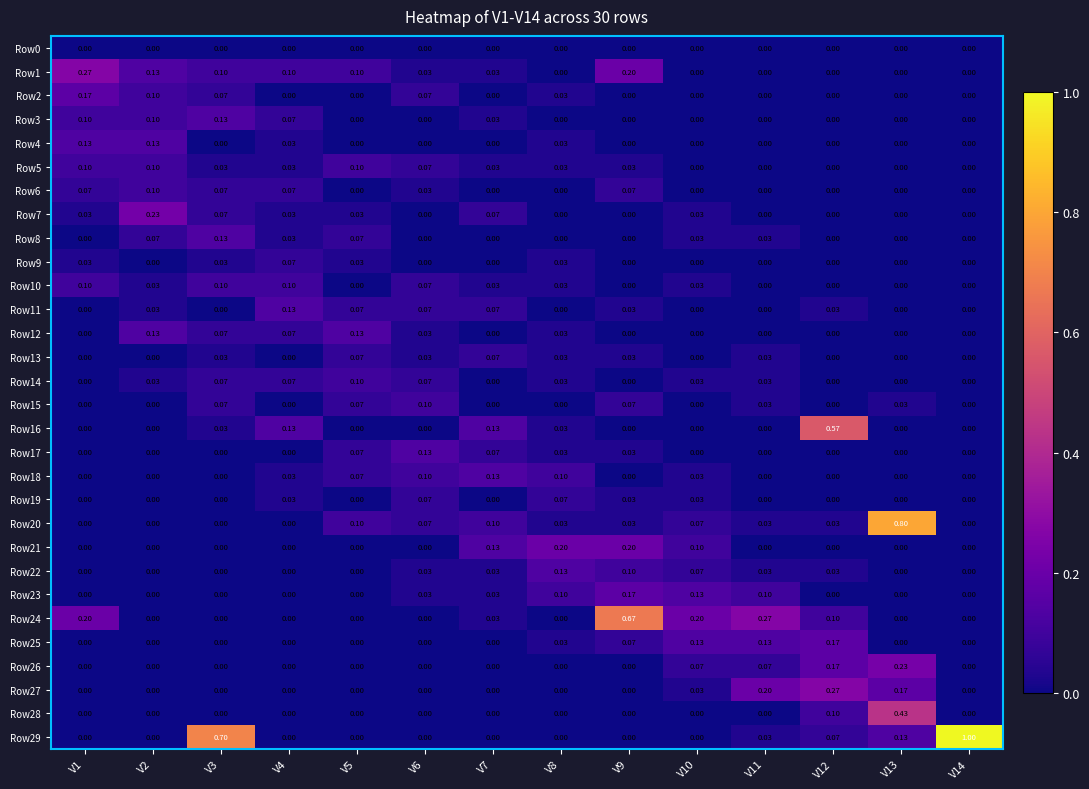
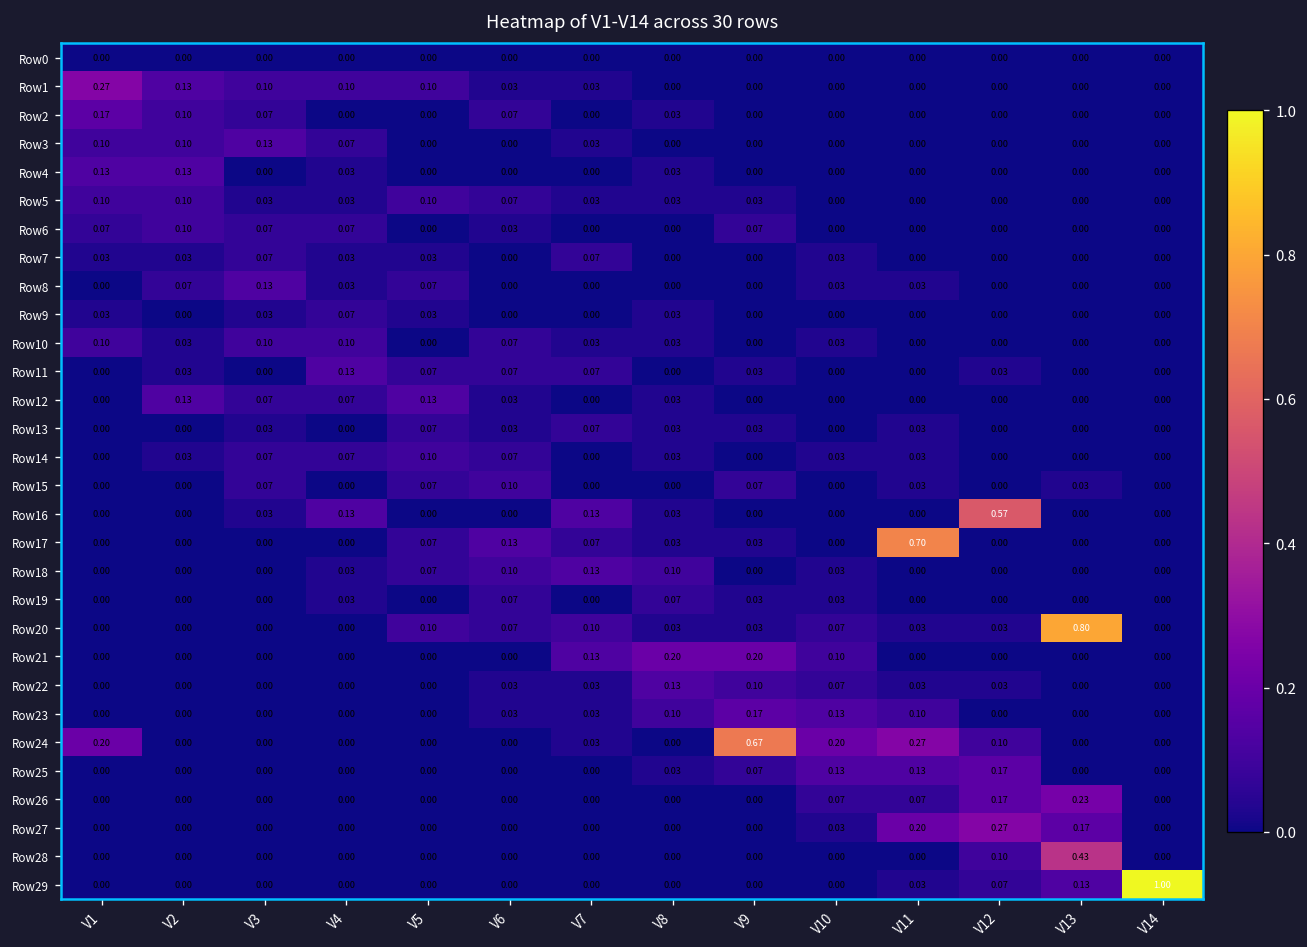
  {
    "Row1": {
      "V1": 0.27,
      "V2": 0.13,
      "V3": 0.10,
      "V4": 0.10,
      "V5": 0.10,
      "V6": 0.03,
      "V7": 0.03,
      "V8": 0.00,
-     "V9": 0.20,
+     "V9": 0.00,
      "V10": 0.00,
      "V11": 0.00,
      "V12": 0.00,
      "V13": 0.00,
      "V14": 0.00
    },
    "Row7": {
      "V1": 0.03,
-     "V2": 0.23,
+     "V2": 0.03,
      "V3": 0.07,
      "V4": 0.03,
      "V5": 0.03,
      "V6": 0.00,
      "V7": 0.07,
      "V8": 0.00,
      "V9": 0.00,
      "V10": 0.03,
      "V11": 0.00,
      "V12": 0.00,
      "V13": 0.00,
      "V14": 0.00
    },
    "Row17": {
      "V1": 0.00,
      "V2": 0.00,
      "V3": 0.00,
      "V4": 0.00,
      "V5": 0.07,
      "V6": 0.13,
      "V7": 0.07,
      "V8": 0.03,
      "V9": 0.03,
      "V10": 0.00,
-     "V11": 0.00,
+     "V11": 0.70,
      "V12": 0.00,
      "V13": 0.00,
      "V14": 0.00
    },
    "Row29": {
      "V1": 0.00,
      "V2": 0.00,
-     "V3": 0.70,
+     "V3": 0.00,
      "V4": 0.00,
      "V5": 0.00,
      "V6": 0.00,
      "V7": 0.00,
      "V8": 0.00,
      "V9": 0.00,
      "V10": 0.00,
      "V11": 0.03,
      "V12": 0.07,
      "V13": 0.13,
      "V14": 1.00
    }
  }
